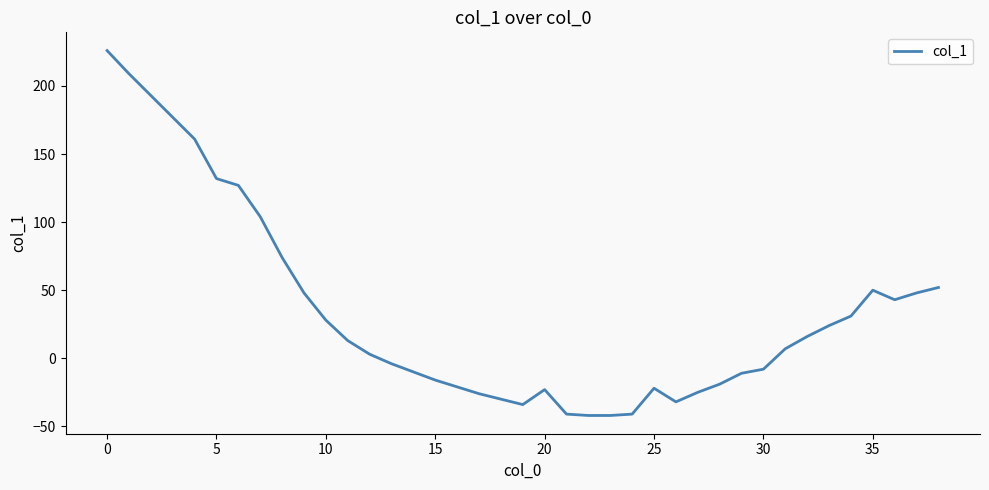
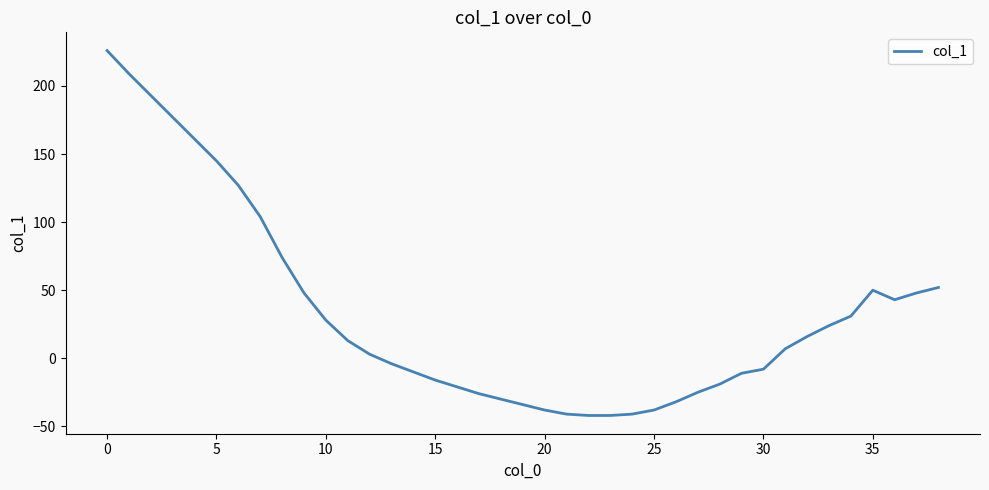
  {
    "0": 226,
-   "5": 132,
+   "5": 145,
    "10": 28,
    "15": -16,
-   "20": -23,
-   "25": -22,
+   "20": -38,
+   "25": -38,
    "30": -8,
    "35": 50
  }
